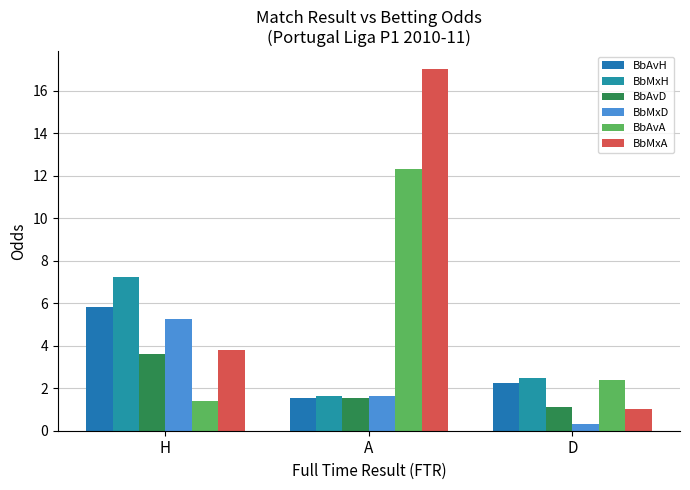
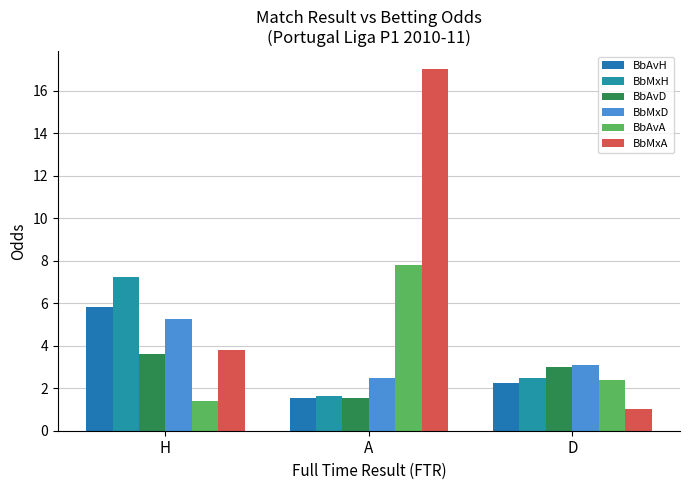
  {
    "BbAvD": {
      "H": 3.6,
      "A": 1.6,
-     "D": 1.1
+     "D": 3.0
    },
    "BbMxD": {
      "H": 5.3,
-     "A": 1.7,
-     "D": 0.3
+     "A": 2.5,
+     "D": 3.1
    },
    "BbAvA": {
      "H": 1.4,
-     "A": 12.3,
+     "A": 7.8,
      "D": 2.4
    },
    "BbMxA": {
      "H": 3.8,
      "A": 17.0,
      "D": 1.0
    }
  }
